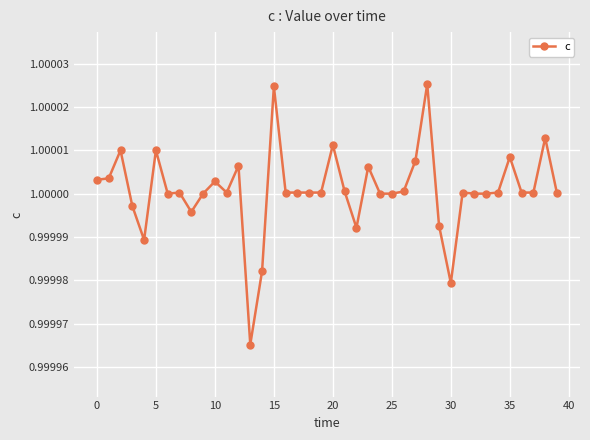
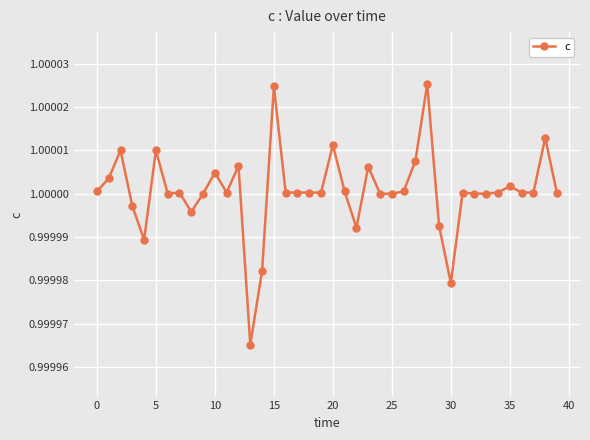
  {
-   "0": 1.000003,
+   "0": 1.000001,
    "5": 1.000010,
-   "10": 1.000003,
+   "10": 1.000005,
    "15": 1.000025,
    "20": 1.000011,
    "25": 1.000000,
    "30": 0.999979,
-   "35": 1.000008
+   "35": 1.000002
  }
